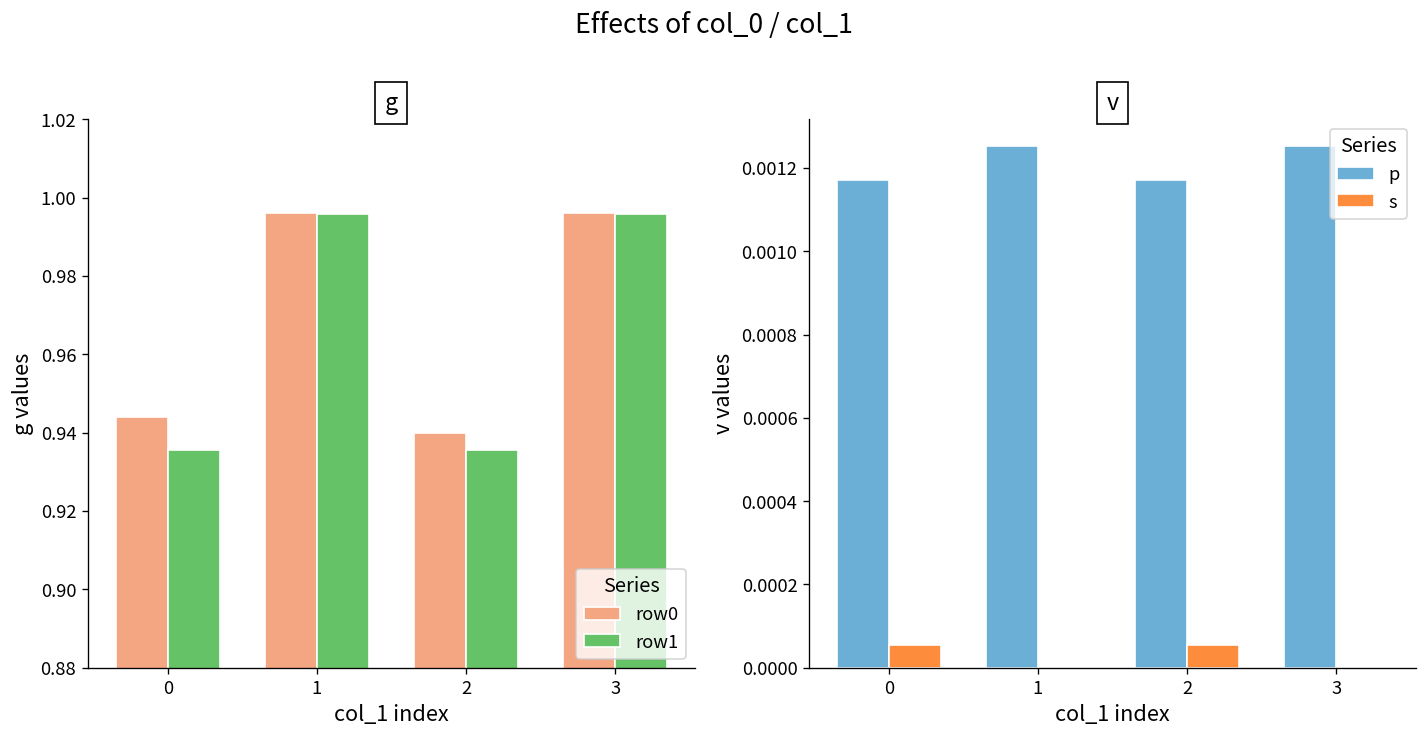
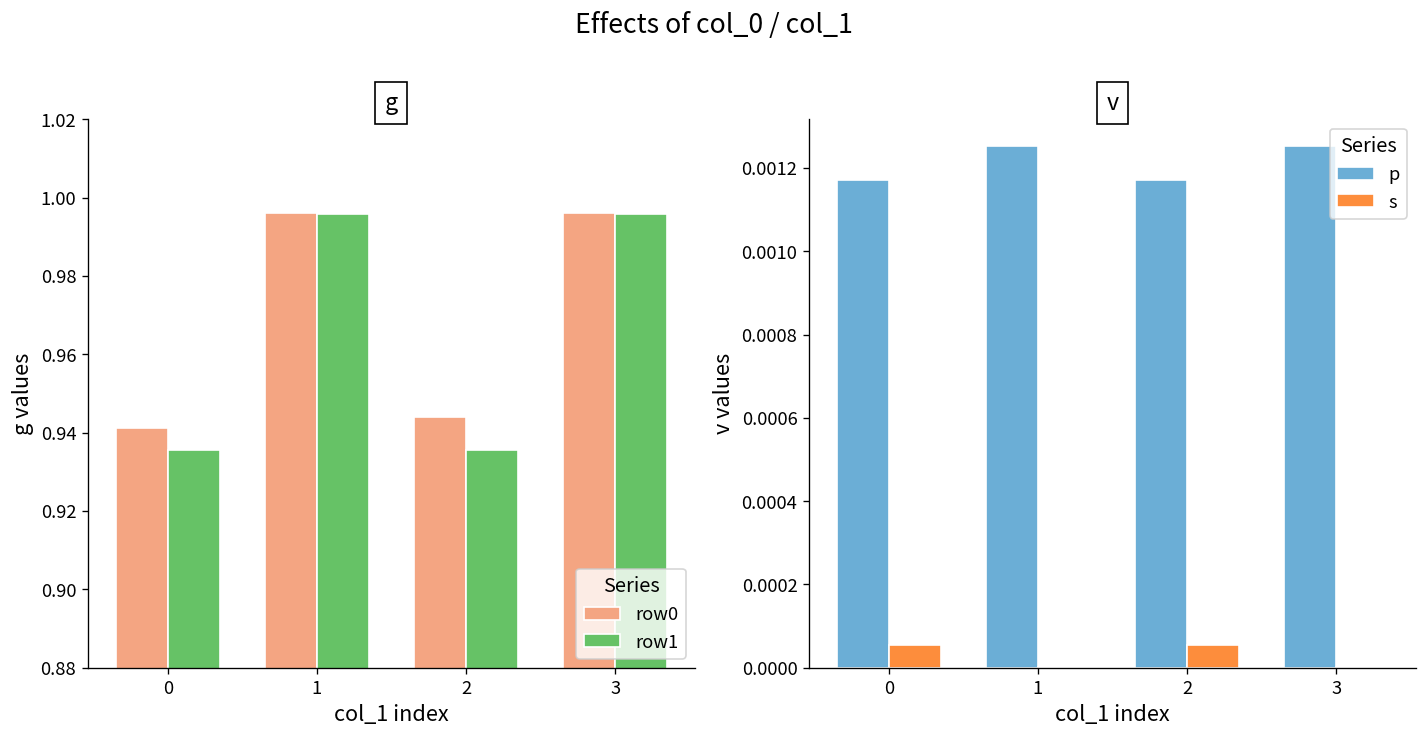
  {
    "g": {
      "row0": {
-       "0": 0.944,
+       "0": 0.941,
        "1": 0.996,
-       "2": 0.940,
+       "2": 0.944,
        "3": 0.996
      },
      "row1": {
        "0": 0.936,
        "1": 0.996,
        "2": 0.936,
        "3": 0.996
      }
    },
    "v": {
      "p": {
        "0": 0.00117,
        "1": 0.00125,
        "2": 0.00117,
        "3": 0.00125
      },
      "s": {
        "0": 0.00006,
        "2": 0.00006
      }
    }
  }
